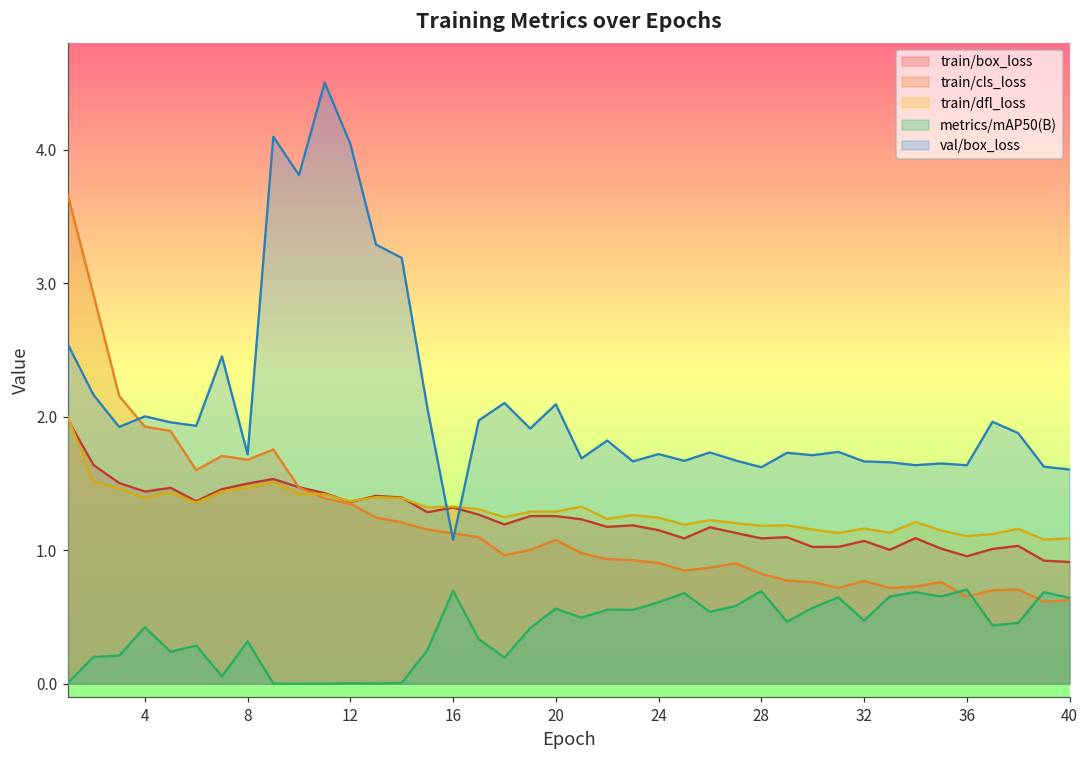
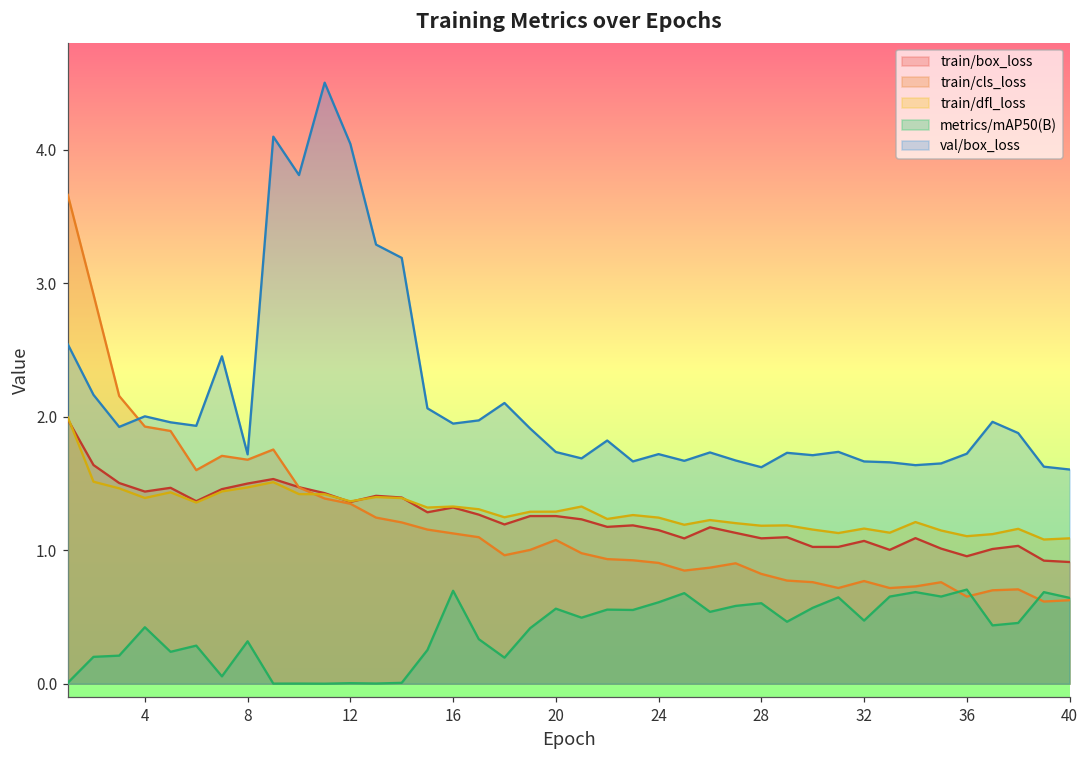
  {
    "metrics/mAP50(B)": {
      "4": 0.42,
      "8": 0.32,
      "12": 0.00,
      "16": 0.70,
      "20": 0.56,
      "24": 0.61,
-     "28": 0.69,
+     "28": 0.60,
      "32": 0.47,
      "36": 0.71
    },
    "val/box_loss": {
      "4": 2.00,
      "8": 1.72,
      "12": 4.04,
-     "16": 1.08,
-     "20": 2.09,
+     "16": 1.95,
+     "20": 1.74,
      "24": 1.72,
      "28": 1.62,
      "32": 1.66,
-     "36": 1.64,
+     "36": 1.72,
      "40": 1.60
    }
  }
